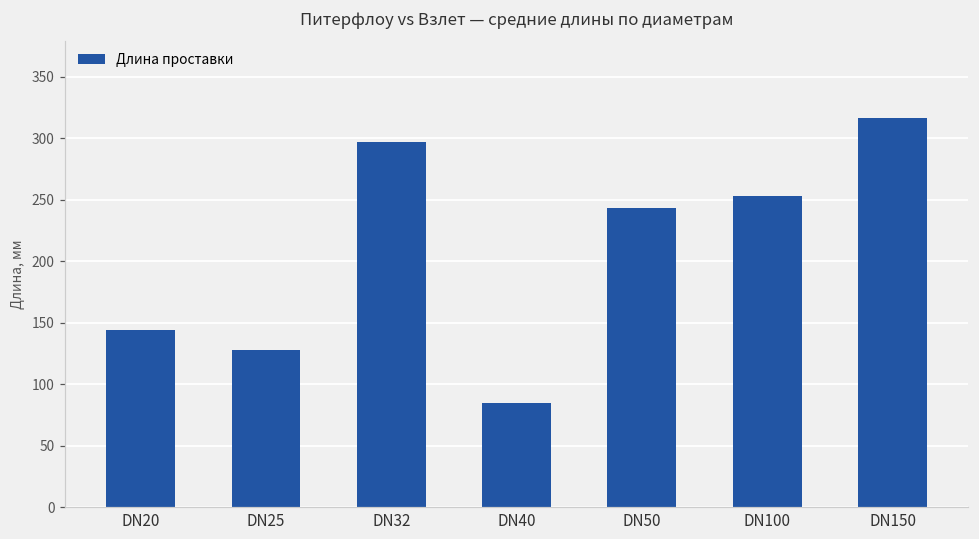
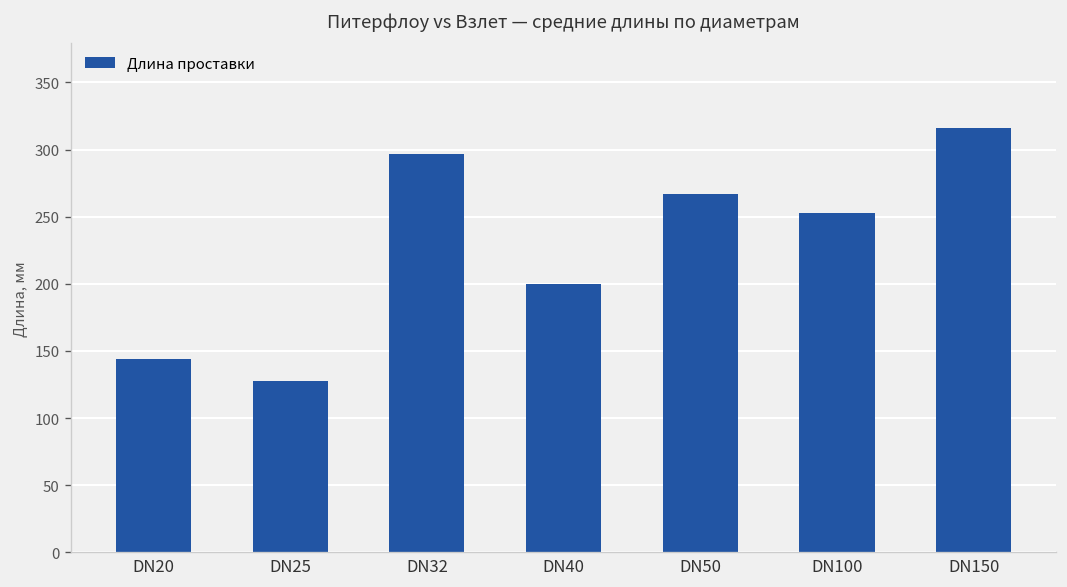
  {
    "DN20": 144,
    "DN25": 128,
    "DN32": 297,
-   "DN40": 85,
-   "DN50": 243,
+   "DN40": 200,
+   "DN50": 267,
    "DN100": 253,
    "DN150": 316
  }
